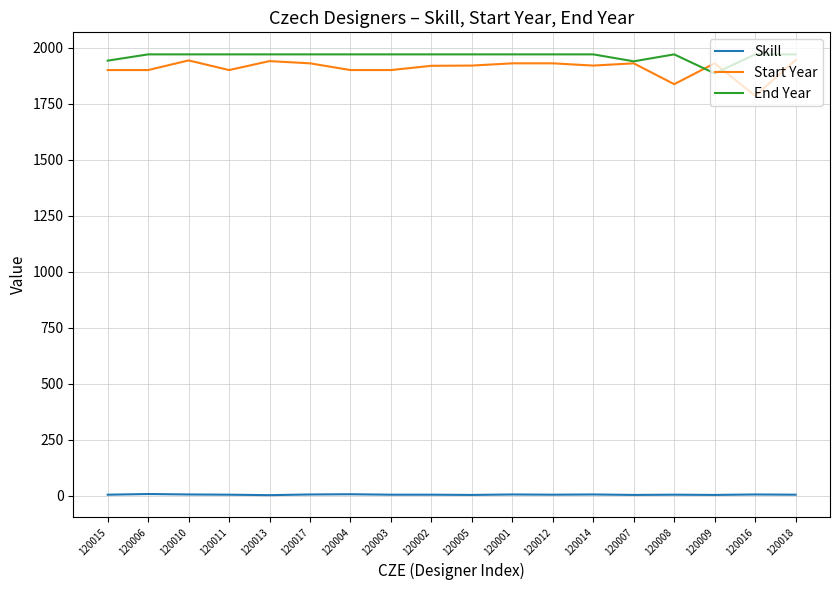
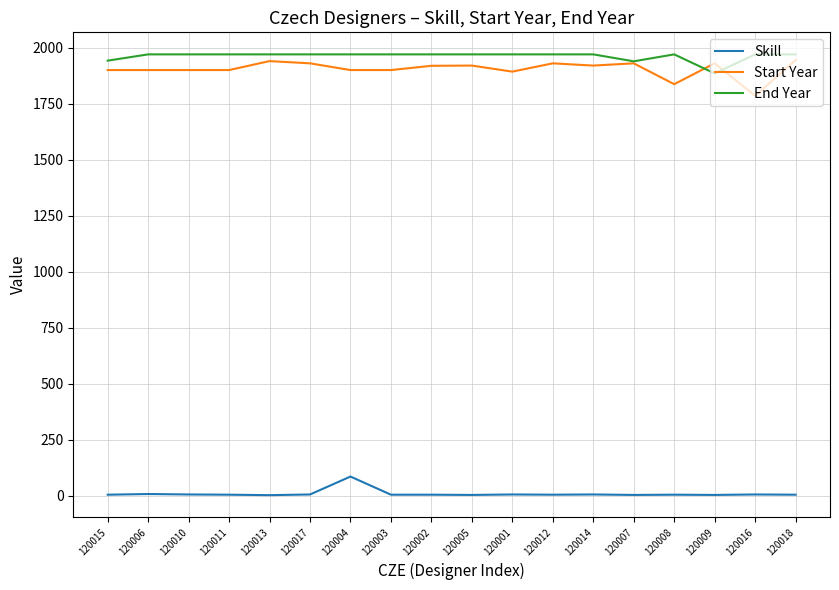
  {
    "Skill": {
      "120015": 10,
      "120006": 10,
      "120010": 10,
      "120011": 10,
      "120013": 0,
      "120017": 10,
-     "120004": 10,
+     "120004": 90,
      "120003": 10,
      "120002": 10,
      "120005": 0,
      "120001": 10,
      "120012": 10,
      "120014": 10,
      "120007": 0,
      "120008": 10,
      "120009": 0,
      "120016": 10,
      "120018": 10
    },
    "Start Year": {
      "120015": 1900,
      "120006": 1900,
-     "120010": 1940,
+     "120010": 1900,
      "120011": 1900,
      "120013": 1940,
      "120017": 1930,
      "120004": 1900,
      "120003": 1900,
      "120002": 1920,
      "120005": 1920,
-     "120001": 1930,
+     "120001": 1890,
      "120012": 1930,
      "120014": 1920,
      "120008": 1840
    },
    "End Year": {
      "120015": 1940,
      "120006": 1970,
      "120010": 1970,
      "120011": 1970,
      "120013": 1970,
      "120017": 1970,
      "120004": 1970,
      "120003": 1970,
      "120002": 1970,
      "120005": 1970,
      "120001": 1970,
      "120012": 1970,
      "120014": 1970,
      "120008": 1970
    }
  }
